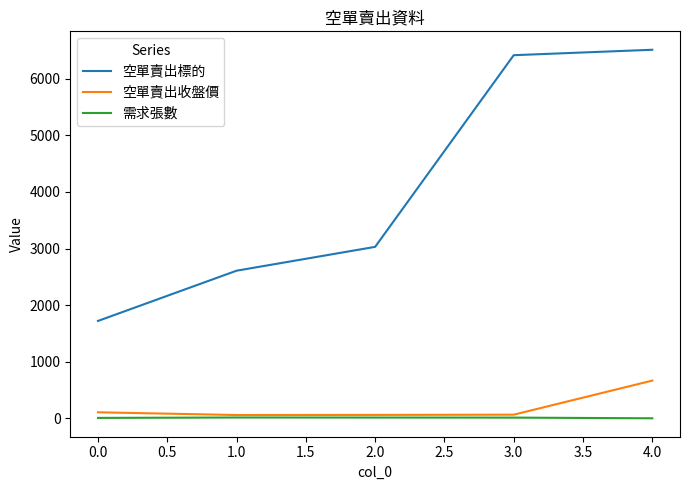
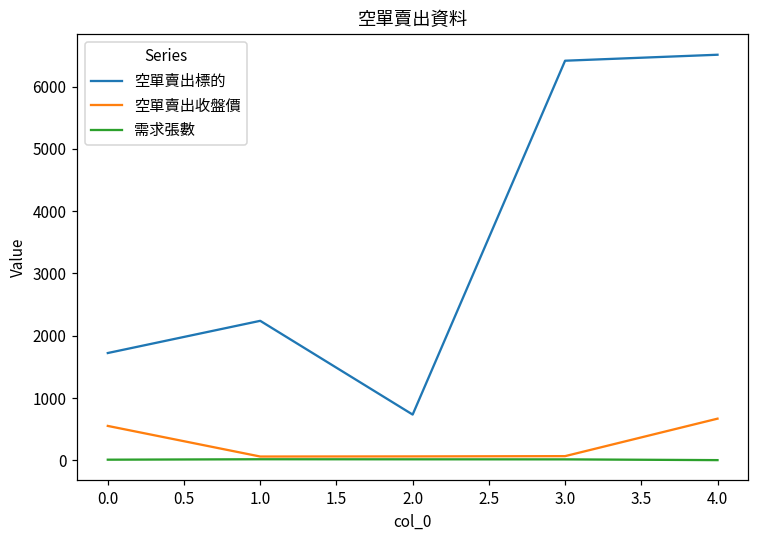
  {
    "空單賣出標的": {
      "0.0": 1700,
-     "1.0": 2600,
-     "2.0": 3000,
+     "1.0": 2200,
+     "2.0": 700,
      "3.0": 6400,
      "4.0": 6500
    },
    "空單賣出收盤價": {
-     "0.0": 100,
+     "0.0": 600,
      "2.0": 100,
      "3.0": 100,
      "4.0": 700
    },
    "需求張數": {
      "0.0": 0,
      "2.0": 0,
      "3.0": 0,
      "4.0": 0
    }
  }
